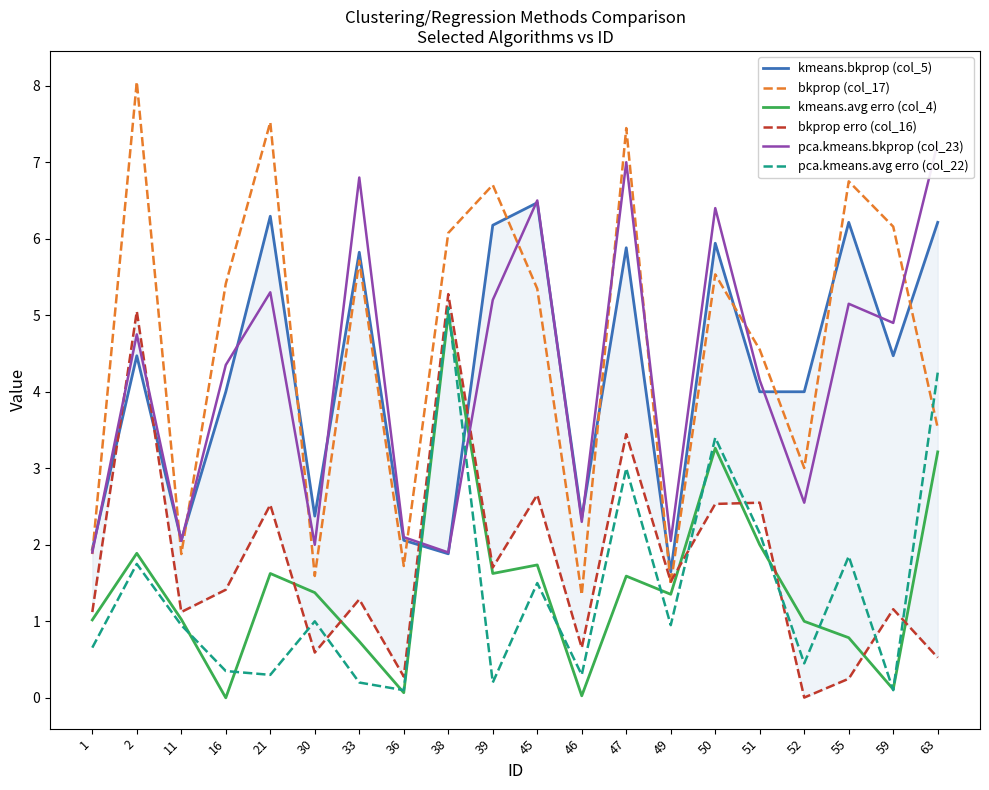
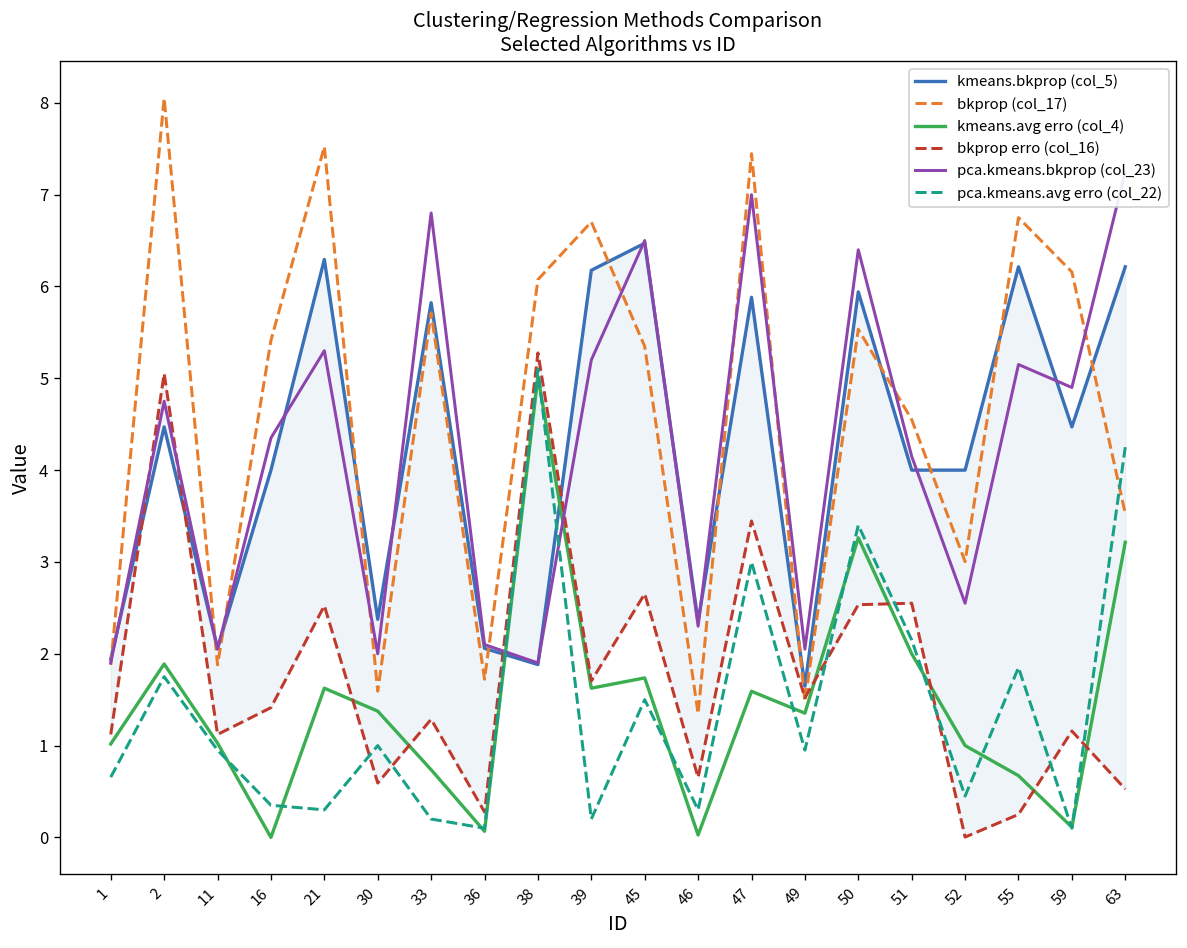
  {
    "kmeans.bkprop (col_5)": {
      "2": 4.5
    },
    "bkprop (col_17)": {
      "2": 8.1,
      "11": 1.9,
      "16": 5.4,
      "21": 7.5,
      "30": 1.6,
      "33": 5.7,
      "36": 1.7,
      "38": 6.1,
      "39": 6.7,
      "45": 5.3,
      "46": 1.3,
      "47": 7.4,
      "49": 1.5,
      "50": 5.5,
      "51": 4.6,
      "52": 3.0,
      "55": 6.8,
      "59": 6.2,
      "63": 3.5
    },
    "kmeans.avg erro (col_4)": {
      "1": 1.0,
      "2": 1.9,
      "11": 1.0,
      "16": 0.0,
      "21": 1.6,
      "30": 1.4,
      "33": 0.7,
      "38": 5.0,
      "39": 1.6,
      "45": 1.7,
      "46": 0.0,
      "47": 1.6,
      "49": 1.4,
      "50": 3.3,
      "51": 2.0,
      "52": 1.0,
-     "55": 0.8,
+     "55": 0.7,
      "63": 3.2
    },
    "bkprop erro (col_16)": {
      "1": 1.1,
      "11": 1.1,
      "16": 1.4,
      "21": 2.5,
      "30": 0.6,
      "33": 1.3,
      "36": 0.3,
      "39": 1.7,
      "45": 2.7,
      "46": 0.7,
      "47": 3.4,
      "49": 1.5,
      "50": 2.5,
      "51": 2.6,
      "52": 0.0,
      "55": 0.2,
      "59": 1.2,
      "63": 0.5
    },
    "pca.kmeans.bkprop (col_23)": {
      "2": 4.8,
      "16": 4.4,
      "21": 5.3,
      "30": 2.0,
      "33": 6.8,
      "36": 2.1,
      "39": 5.2,
      "46": 2.3,
      "47": 7.0,
      "49": 2.1,
      "50": 6.4,
      "51": 4.2,
      "52": 2.6,
      "55": 5.2,
      "59": 4.9
    },
    "pca.kmeans.avg erro (col_22)": {
      "1": 0.7,
      "2": 1.8,
      "11": 1.0,
      "16": 0.3,
      "21": 0.3,
      "30": 1.0,
      "33": 0.2,
      "38": 5.1,
      "39": 0.2,
      "45": 1.5,
      "46": 0.3,
      "47": 3.0,
      "49": 1.0,
      "50": 3.4,
      "51": 2.2,
      "52": 0.5,
      "55": 1.8,
      "63": 4.3
    }
  }
